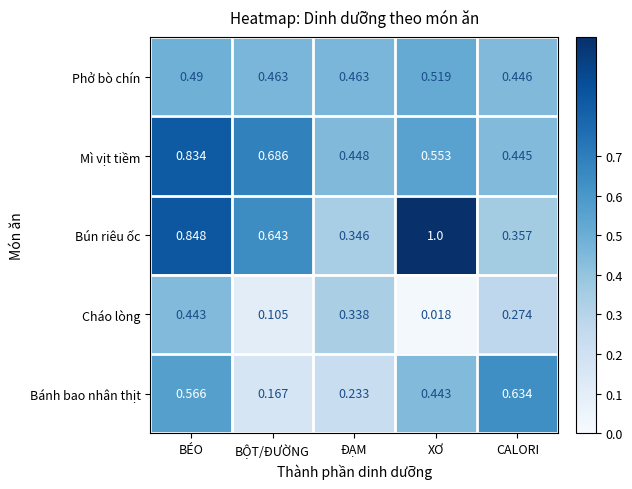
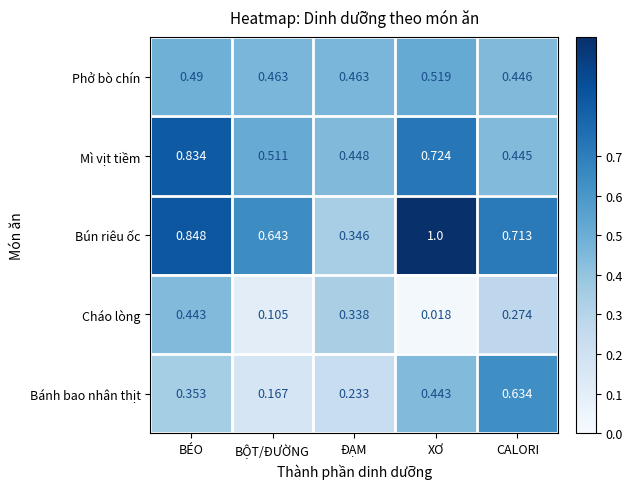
  {
    "Phở bò chín": {
      "BÉO": 0.49,
      "BỘT/ĐƯỜNG": 0.463,
      "ĐẠM": 0.463,
      "XƠ": 0.519,
      "CALORI": 0.446
    },
    "Mì vịt tiềm": {
      "BÉO": 0.834,
-     "BỘT/ĐƯỜNG": 0.686,
+     "BỘT/ĐƯỜNG": 0.511,
      "ĐẠM": 0.448,
-     "XƠ": 0.553,
+     "XƠ": 0.724,
      "CALORI": 0.445
    },
    "Bún riêu ốc": {
      "BÉO": 0.848,
      "BỘT/ĐƯỜNG": 0.643,
      "ĐẠM": 0.346,
      "XƠ": 1.0,
-     "CALORI": 0.357
+     "CALORI": 0.713
    },
    "Cháo lòng": {
      "BÉO": 0.443,
      "BỘT/ĐƯỜNG": 0.105,
      "ĐẠM": 0.338,
      "XƠ": 0.018,
      "CALORI": 0.274
    },
    "Bánh bao nhân thịt": {
-     "BÉO": 0.566,
+     "BÉO": 0.353,
      "BỘT/ĐƯỜNG": 0.167,
      "ĐẠM": 0.233,
      "XƠ": 0.443,
      "CALORI": 0.634
    }
  }
